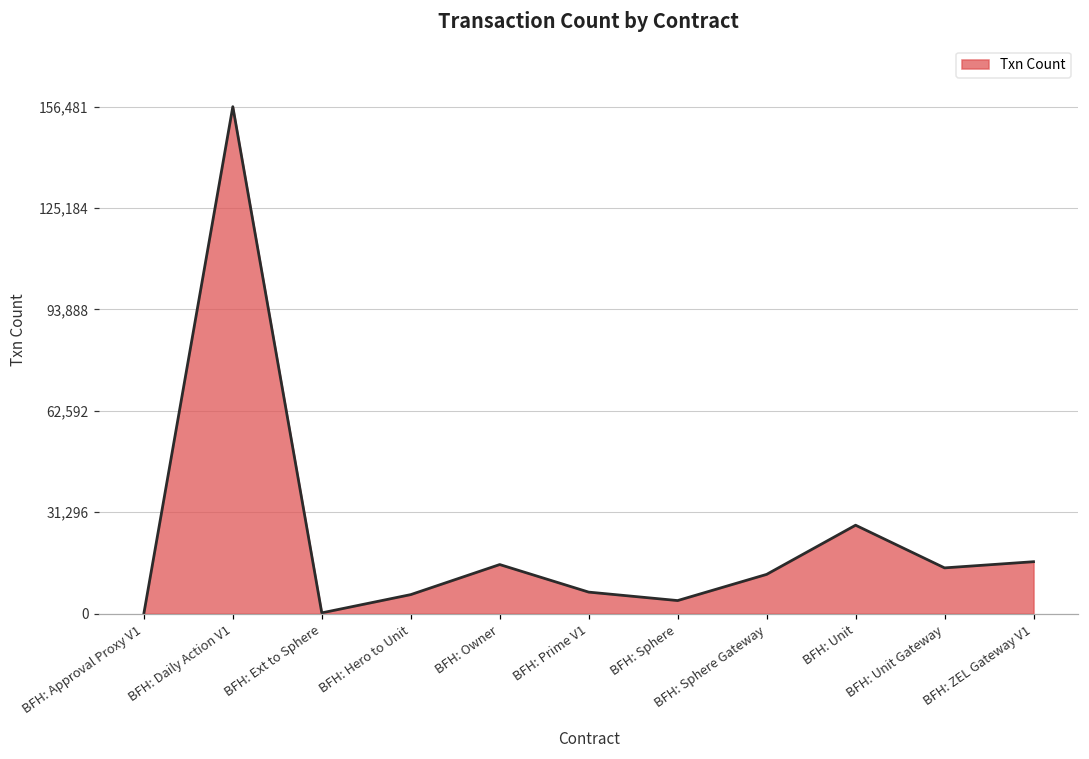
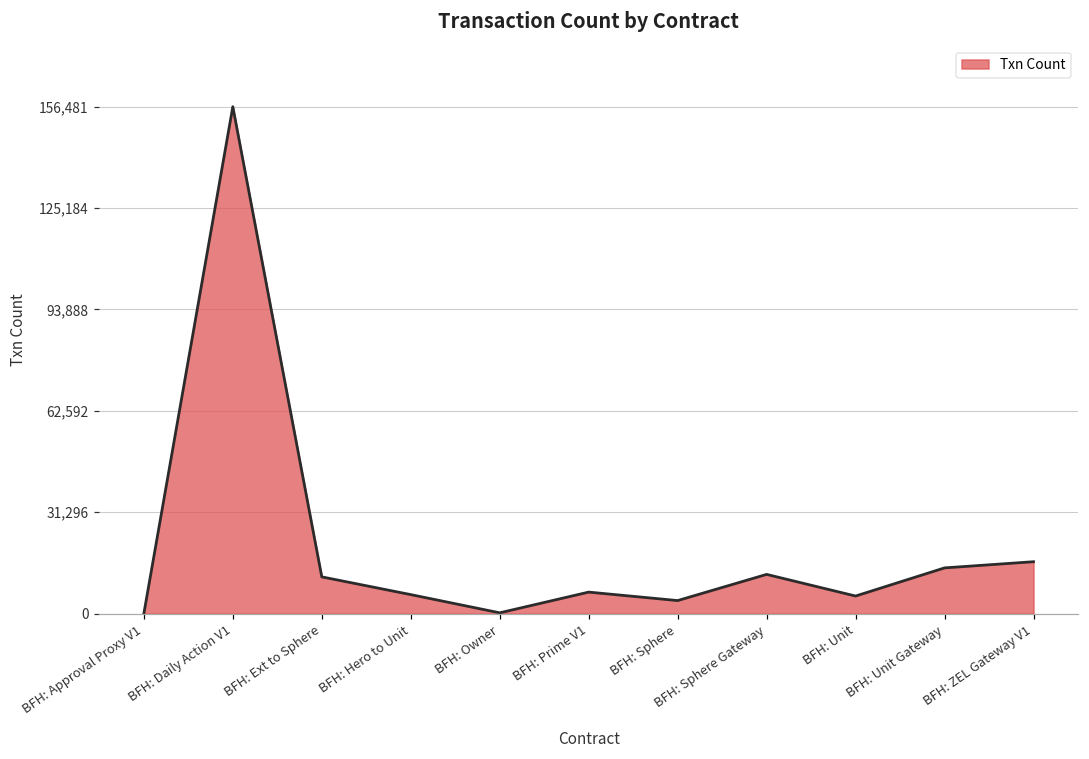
  {
    "BFH: Approval Proxy V1": "0",
    "BFH: Daily Action V1": "156,000",
-   "BFH: Ext to Sphere": "0",
+   "BFH: Ext to Sphere": "11,000",
    "BFH: Hero to Unit": "6,000",
-   "BFH: Owner": "15,000",
+   "BFH: Owner": "0",
    "BFH: Prime V1": "7,000",
    "BFH: Sphere": "4,000",
    "BFH: Sphere Gateway": "12,000",
-   "BFH: Unit": "27,000",
+   "BFH: Unit": "5,000",
    "BFH: Unit Gateway": "14,000",
    "BFH: ZEL Gateway V1": "16,000"
  }
